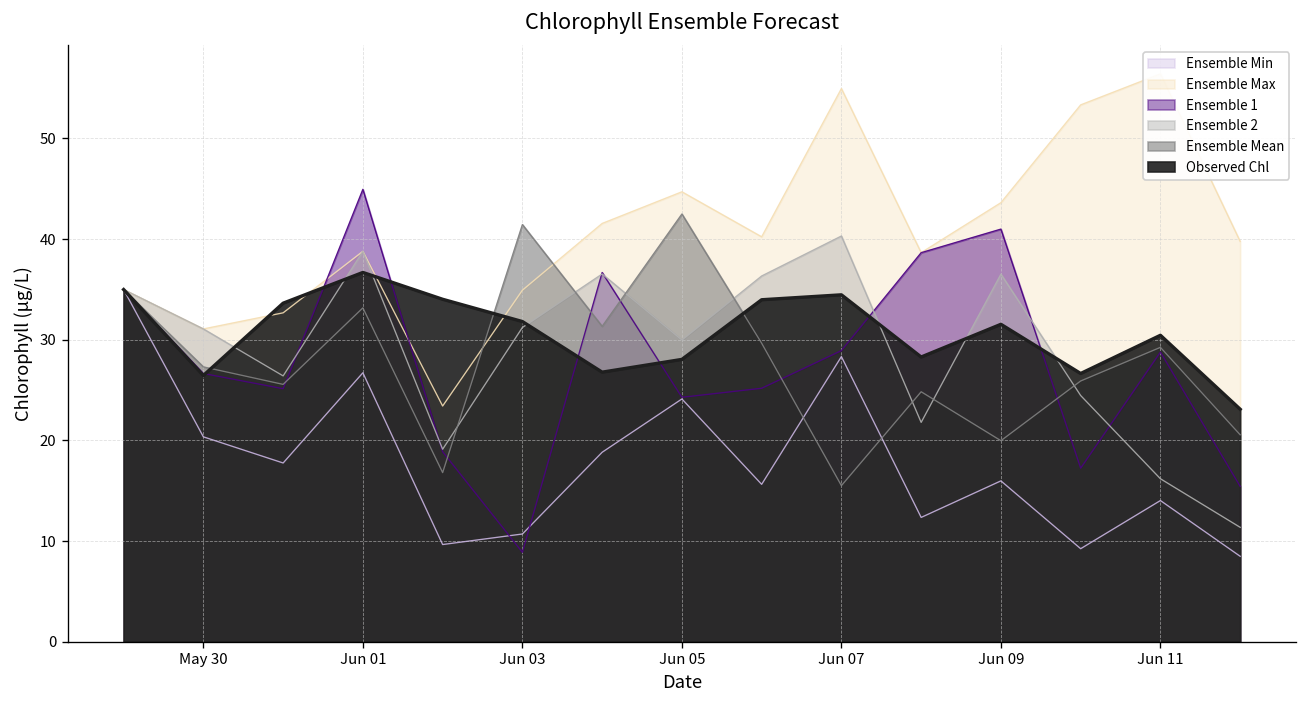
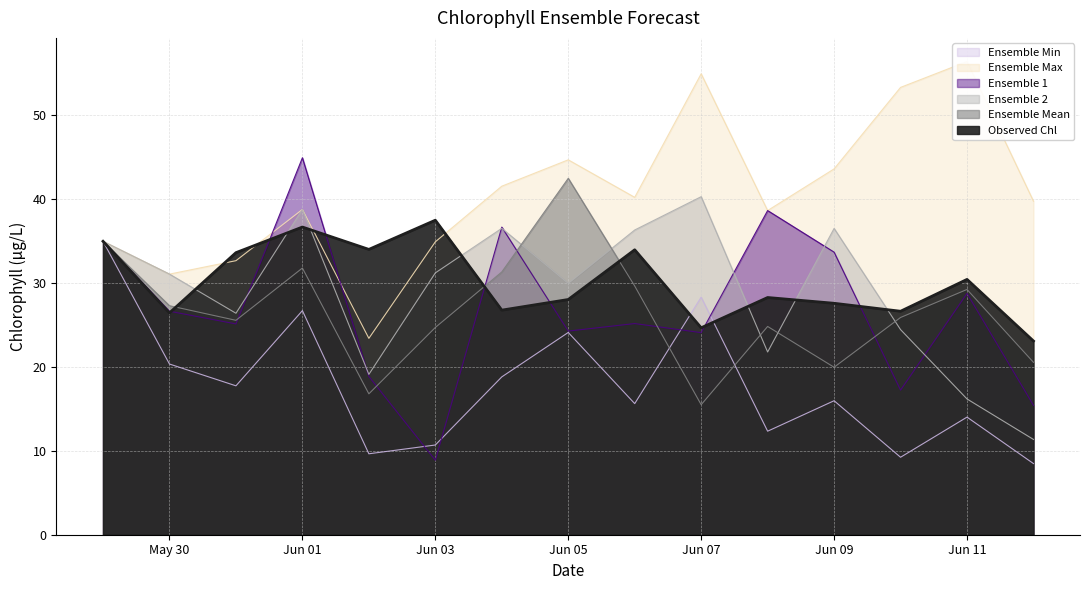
  {
    "Ensemble 1": {
      "Jun 01": 45,
      "Jun 03": 9,
-     "Jun 07": 29,
-     "Jun 09": 41,
+     "Jun 07": 24,
+     "Jun 09": 34,
      "Jun 11": 29
    },
    "Ensemble Mean": {
      "May 30": 27,
-     "Jun 01": 33,
-     "Jun 03": 41,
+     "Jun 01": 32,
+     "Jun 03": 25,
      "Jun 05": 42,
      "Jun 07": 16,
      "Jun 09": 20,
      "Jun 11": 29
    },
    "Observed Chl": {
      "Jun 01": 37,
-     "Jun 03": 32,
+     "Jun 03": 38,
      "Jun 05": 28,
-     "Jun 07": 34,
-     "Jun 09": 32,
+     "Jun 07": 25,
+     "Jun 09": 28,
      "Jun 11": 30
    }
  }
